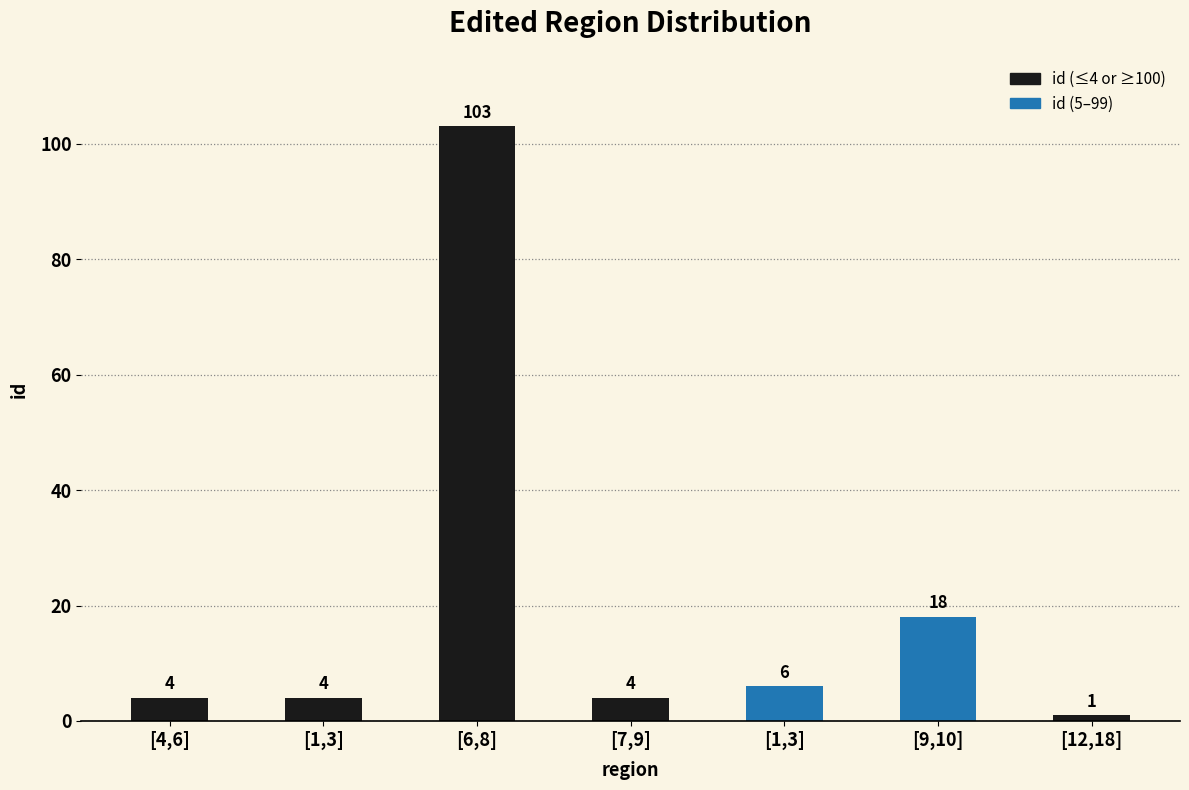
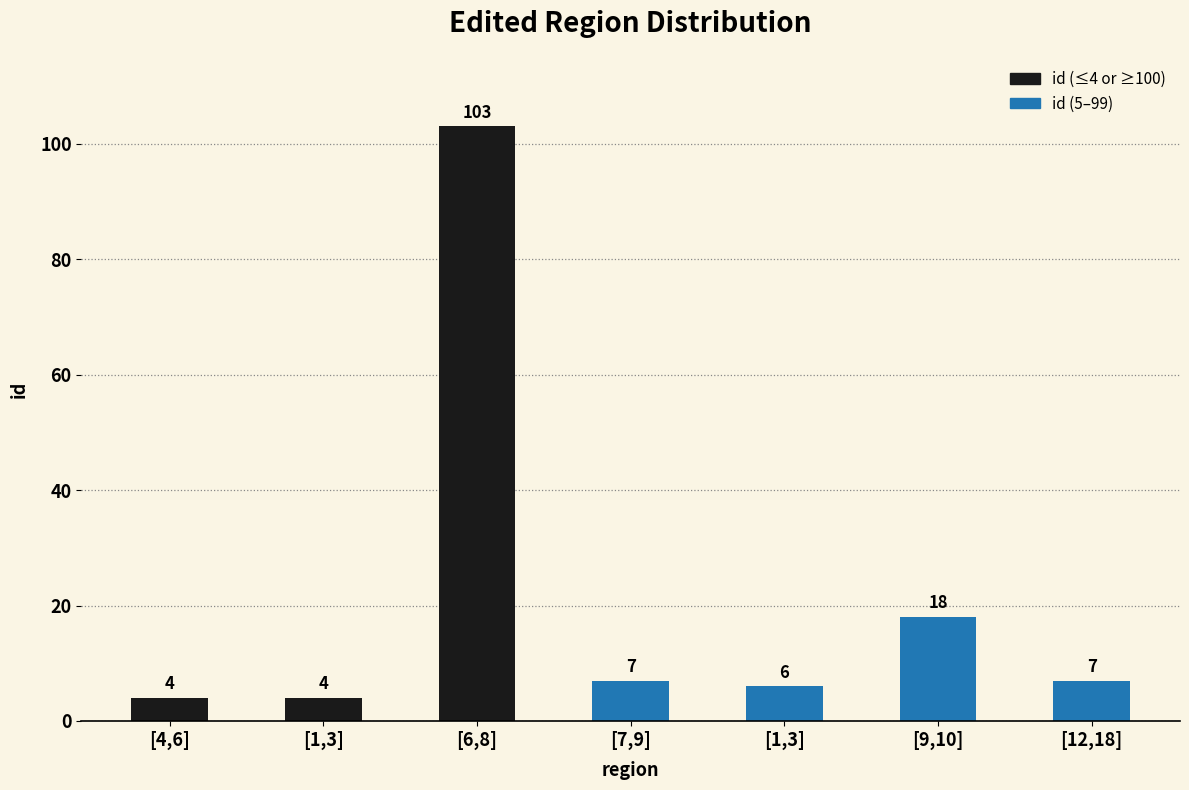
  {
    "[4,6]": 4,
    "[6,8]": 103,
-   "[7,9]": 4,
+   "[7,9]": 7,
    "[9,10]": 18,
-   "[12,18]": 1
+   "[12,18]": 7
  }
